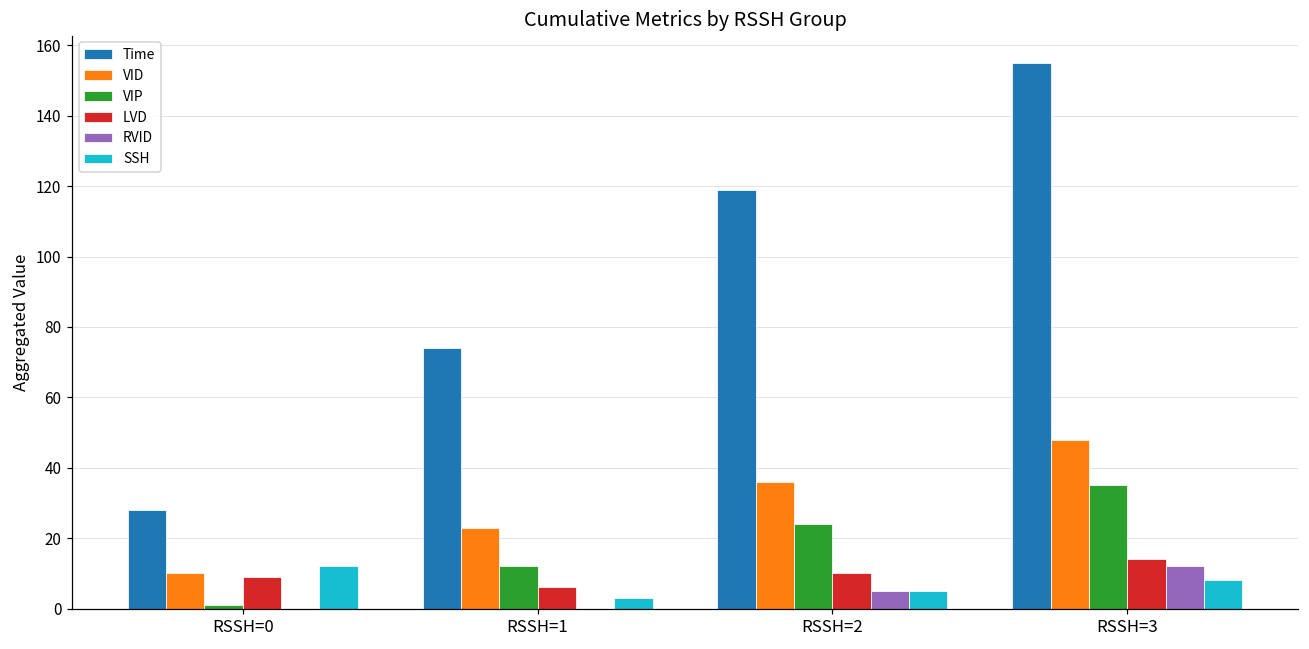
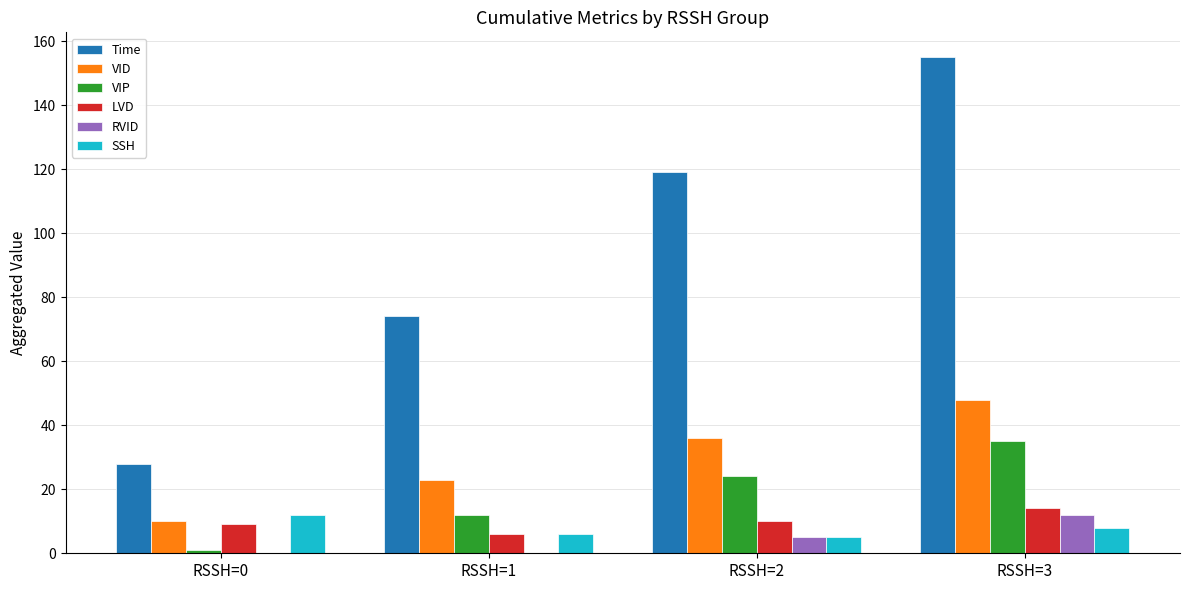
  {
    "Time": {
      "RSSH=0": 28,
      "RSSH=1": 74,
      "RSSH=2": 119,
      "RSSH=3": 155
    },
    "VID": {
      "RSSH=0": 10,
      "RSSH=1": 23,
      "RSSH=2": 36,
      "RSSH=3": 48
    },
    "VIP": {
      "RSSH=0": 1,
      "RSSH=1": 12,
      "RSSH=2": 24,
      "RSSH=3": 35
    },
    "LVD": {
      "RSSH=0": 9,
      "RSSH=1": 6,
      "RSSH=2": 10,
      "RSSH=3": 14
    },
    "RVID": {
      "RSSH=0": 0,
      "RSSH=1": 0,
      "RSSH=2": 5,
      "RSSH=3": 12
    },
    "SSH": {
      "RSSH=0": 12,
-     "RSSH=1": 3,
+     "RSSH=1": 6,
      "RSSH=2": 5,
      "RSSH=3": 8
    }
  }
